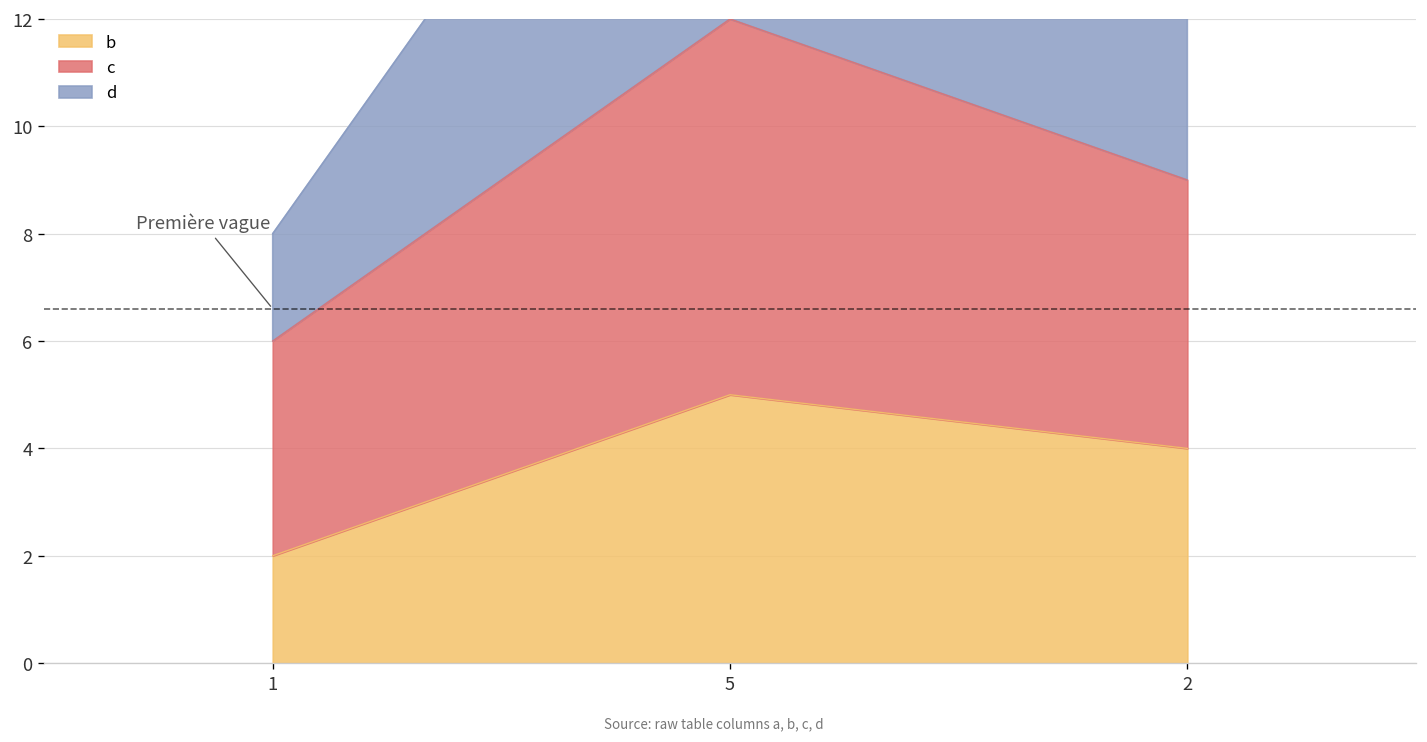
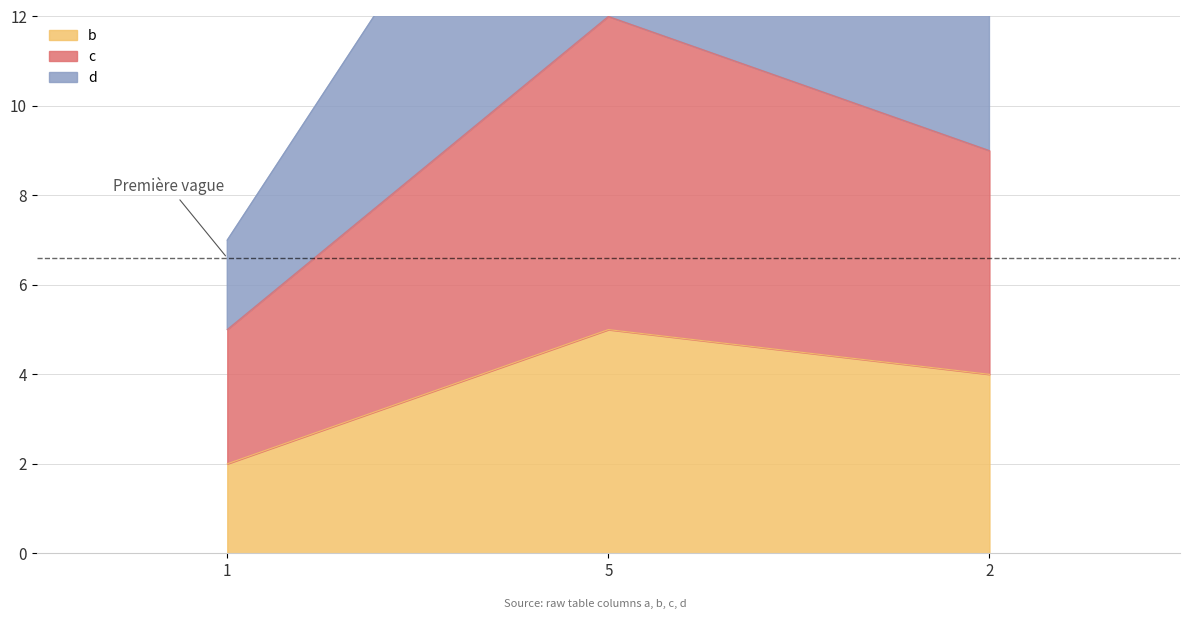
  {
    "b": {
      "1": 2,
      "5": 5,
      "2": 4
    },
    "c": {
-     "1": 4,
+     "1": 3,
      "5": 7,
      "2": 5
    },
    "d": {
      "1": 2
    }
  }
